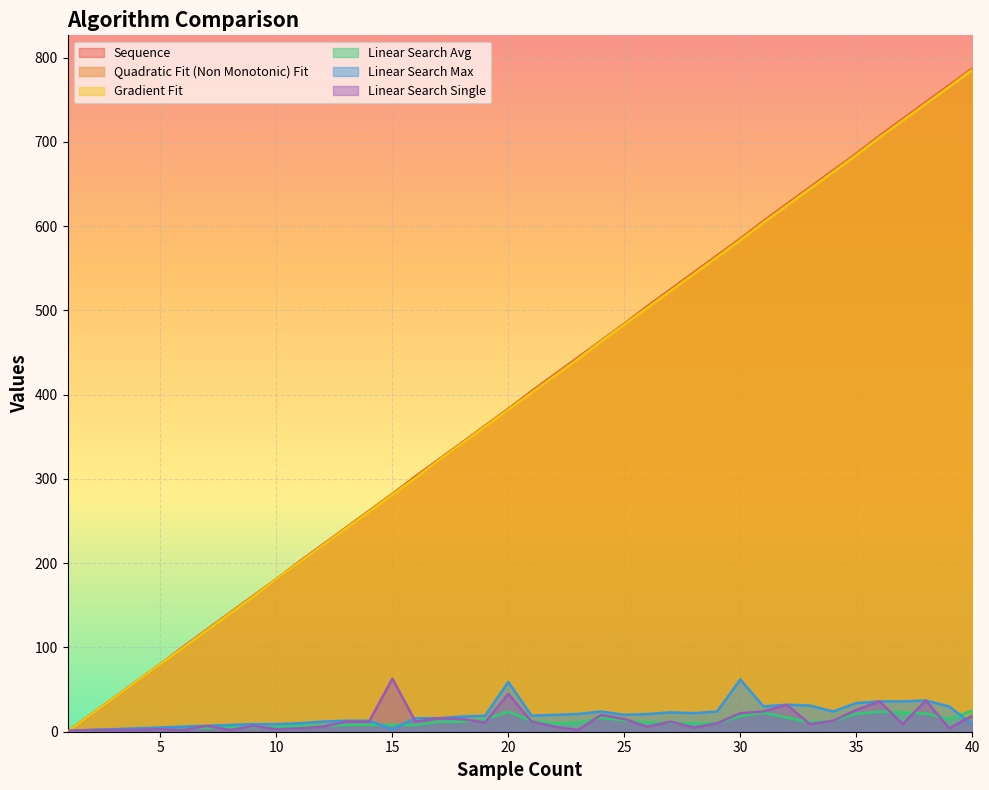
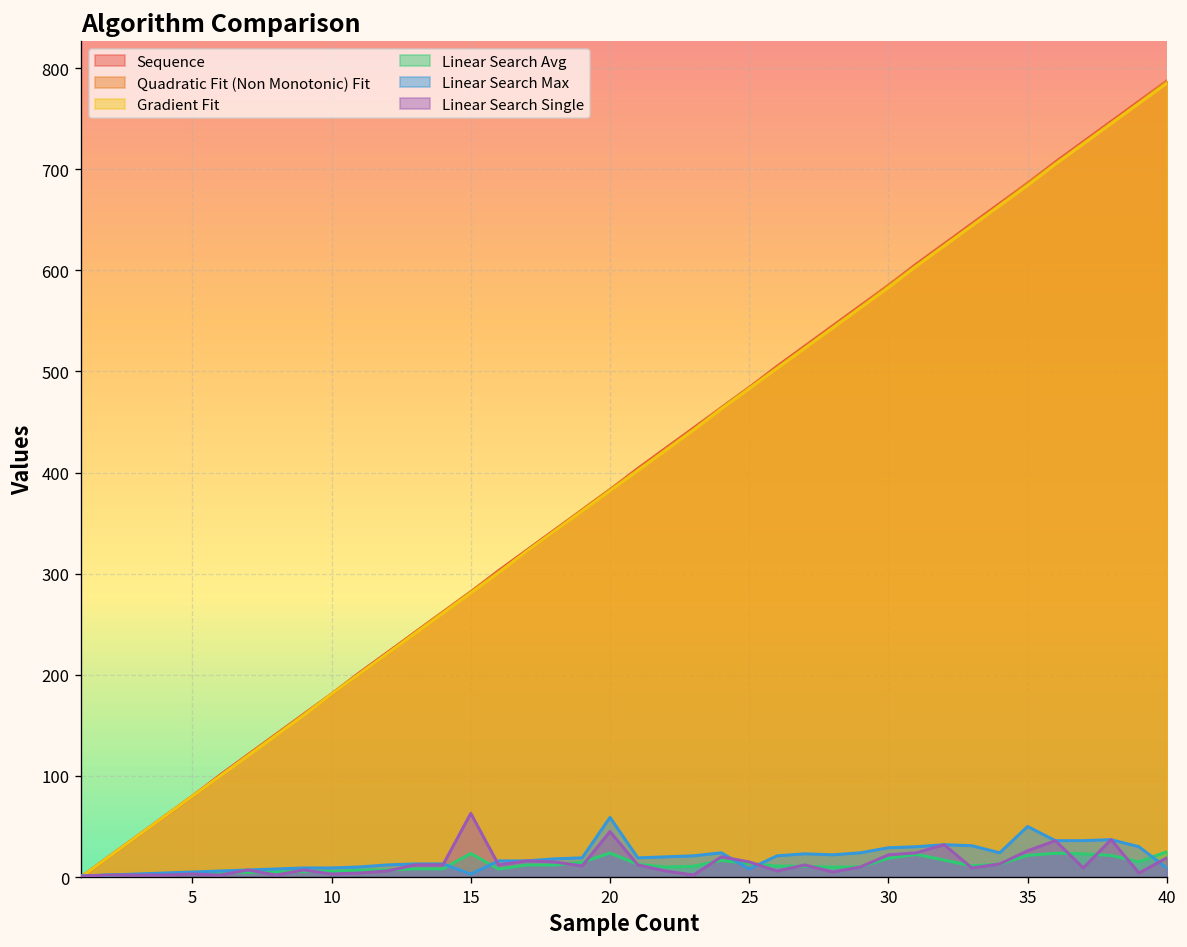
  {
    "Linear Search Avg": {
-     "15": 10,
+     "15": 20,
      "20": 20,
      "30": 20,
      "35": 20,
      "40": 30
    },
    "Linear Search Max": {
      "10": 10,
      "15": 0,
      "20": 60,
-     "25": 20,
-     "30": 60,
-     "35": 30,
+     "25": 10,
+     "30": 30,
+     "35": 50,
      "40": 10
    },
    "Linear Search Single": {
      "15": 60,
      "20": 50,
      "30": 20,
      "35": 30,
      "40": 20
    }
  }
